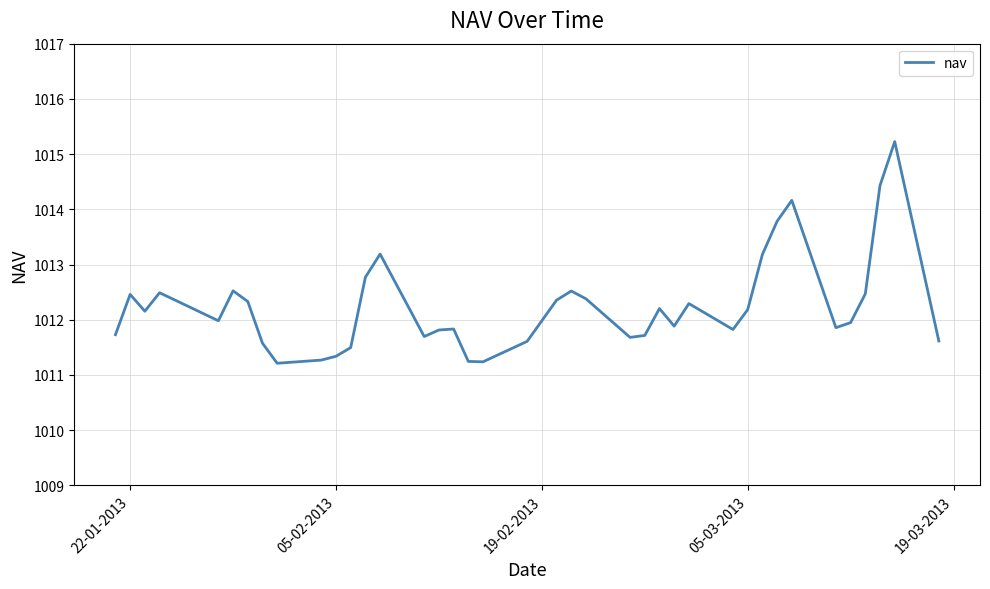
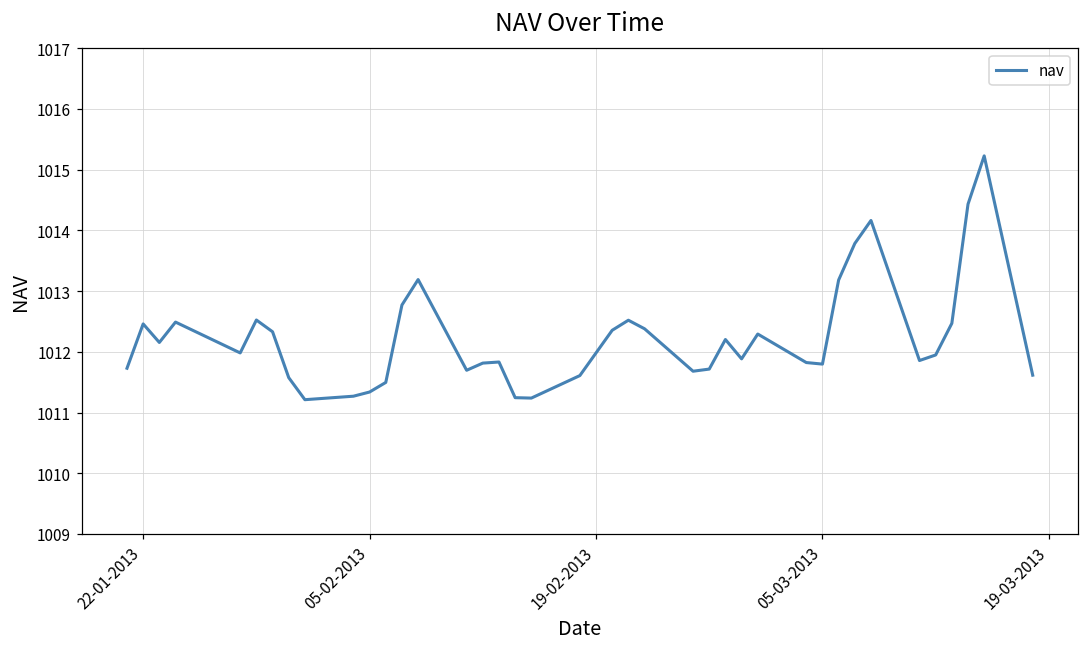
  {
    "22-01-2013": 1012.5,
    "05-02-2013": 1011.3,
-   "05-03-2013": 1012.2
+   "05-03-2013": 1011.8
  }
